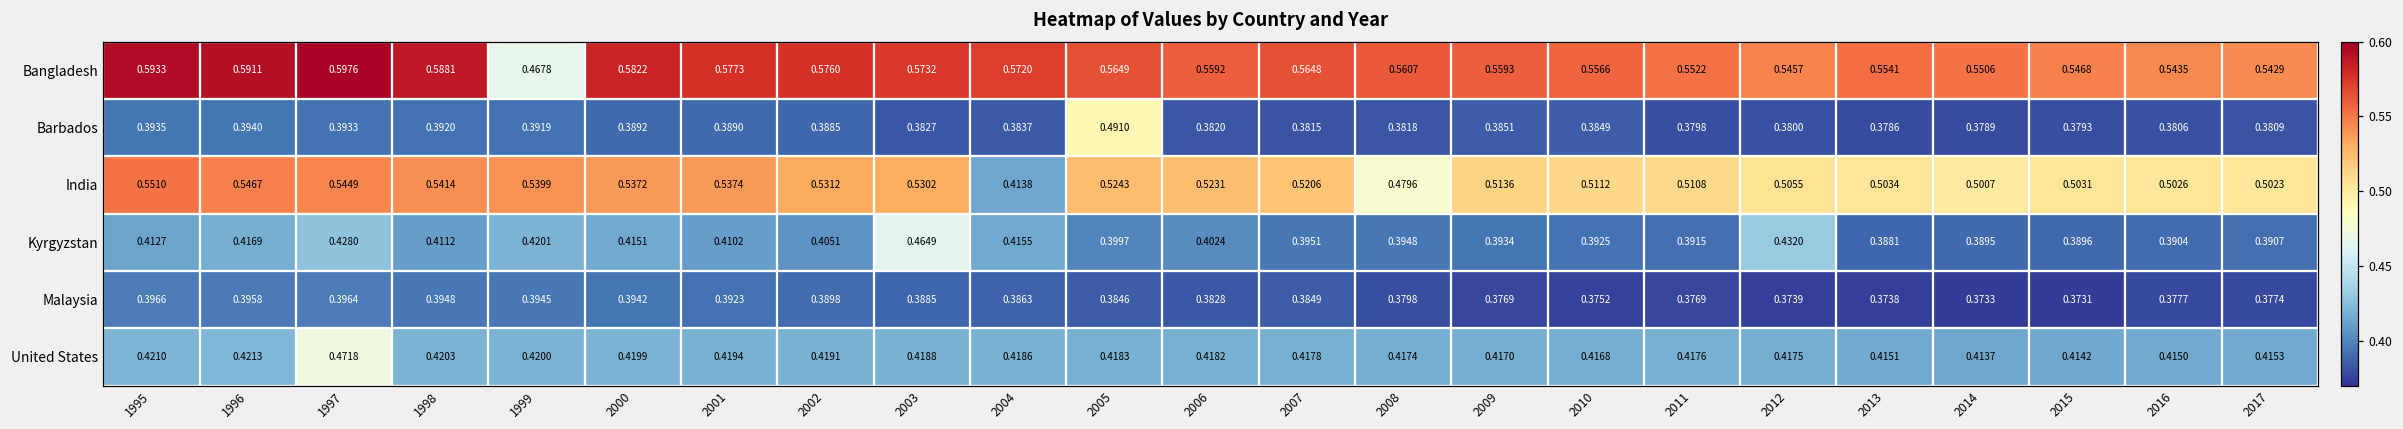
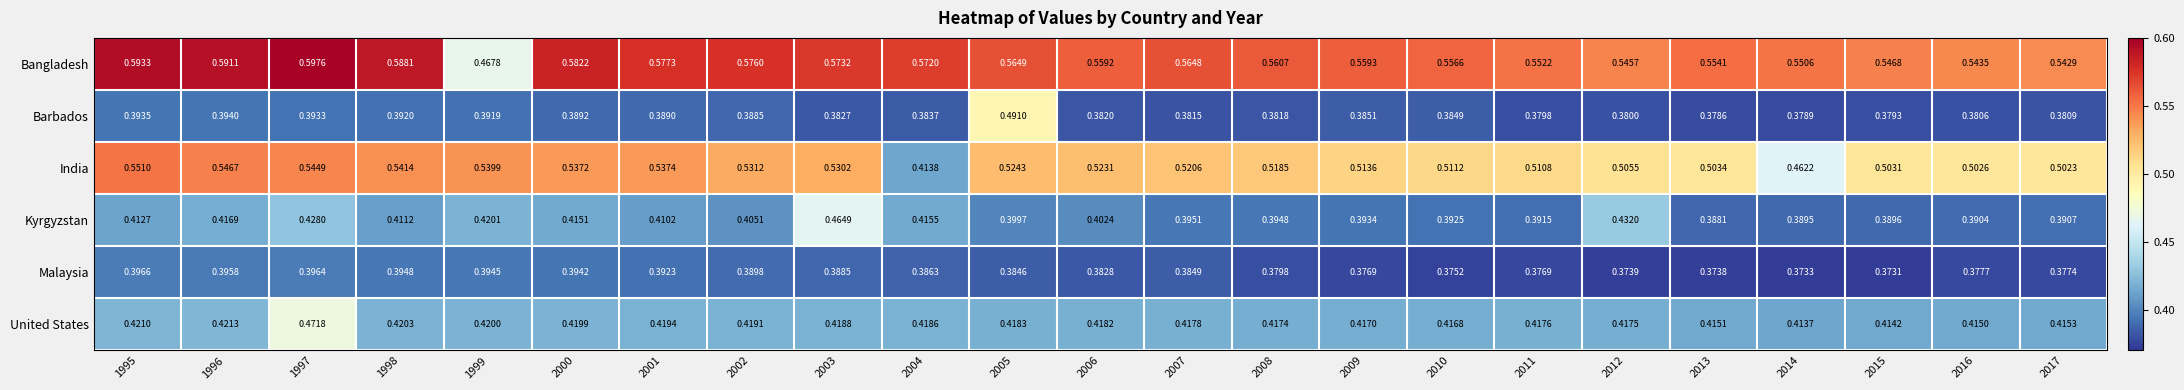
  {
    "Bangladesh": {
      "1995": 0.5933,
      "1996": 0.5911,
      "1997": 0.5976,
      "1998": 0.5881,
      "1999": 0.4678,
      "2000": 0.5822,
      "2001": 0.5773,
      "2002": 0.5760,
      "2003": 0.5732,
      "2004": 0.5720,
      "2005": 0.5649,
      "2006": 0.5592,
      "2007": 0.5648,
      "2008": 0.5607,
      "2009": 0.5593,
      "2010": 0.5566,
      "2011": 0.5522,
      "2012": 0.5457,
      "2013": 0.5541,
      "2014": 0.5506,
      "2015": 0.5468,
      "2016": 0.5435,
      "2017": 0.5429
    },
    "Barbados": {
      "1995": 0.3935,
      "1996": 0.3940,
      "1997": 0.3933,
      "1998": 0.3920,
      "1999": 0.3919,
      "2000": 0.3892,
      "2001": 0.3890,
      "2002": 0.3885,
      "2003": 0.3827,
      "2004": 0.3837,
      "2005": 0.4910,
      "2006": 0.3820,
      "2007": 0.3815,
      "2008": 0.3818,
      "2009": 0.3851,
      "2010": 0.3849,
      "2011": 0.3798,
      "2012": 0.3800,
      "2013": 0.3786,
      "2014": 0.3789,
      "2015": 0.3793,
      "2016": 0.3806,
      "2017": 0.3809
    },
    "India": {
      "1995": 0.5510,
      "1996": 0.5467,
      "1997": 0.5449,
      "1998": 0.5414,
      "1999": 0.5399,
      "2000": 0.5372,
      "2001": 0.5374,
      "2002": 0.5312,
      "2003": 0.5302,
      "2004": 0.4138,
      "2005": 0.5243,
      "2006": 0.5231,
      "2007": 0.5206,
-     "2008": 0.4796,
+     "2008": 0.5185,
      "2009": 0.5136,
      "2010": 0.5112,
      "2011": 0.5108,
      "2012": 0.5055,
      "2013": 0.5034,
-     "2014": 0.5007,
+     "2014": 0.4622,
      "2015": 0.5031,
      "2016": 0.5026,
      "2017": 0.5023
    },
    "Kyrgyzstan": {
      "1995": 0.4127,
      "1996": 0.4169,
      "1997": 0.4280,
      "1998": 0.4112,
      "1999": 0.4201,
      "2000": 0.4151,
      "2001": 0.4102,
      "2002": 0.4051,
      "2003": 0.4649,
      "2004": 0.4155,
      "2005": 0.3997,
      "2006": 0.4024,
      "2007": 0.3951,
      "2008": 0.3948,
      "2009": 0.3934,
      "2010": 0.3925,
      "2011": 0.3915,
      "2012": 0.4320,
      "2013": 0.3881,
      "2014": 0.3895,
      "2015": 0.3896,
      "2016": 0.3904,
      "2017": 0.3907
    },
    "Malaysia": {
      "1995": 0.3966,
      "1996": 0.3958,
      "1997": 0.3964,
      "1998": 0.3948,
      "1999": 0.3945,
      "2000": 0.3942,
      "2001": 0.3923,
      "2002": 0.3898,
      "2003": 0.3885,
      "2004": 0.3863,
      "2005": 0.3846,
      "2006": 0.3828,
      "2007": 0.3849,
      "2008": 0.3798,
      "2009": 0.3769,
      "2010": 0.3752,
      "2011": 0.3769,
      "2012": 0.3739,
      "2013": 0.3738,
      "2014": 0.3733,
      "2015": 0.3731,
      "2016": 0.3777,
      "2017": 0.3774
    },
    "United States": {
      "1995": 0.4210,
      "1996": 0.4213,
      "1997": 0.4718,
      "1998": 0.4203,
      "1999": 0.4200,
      "2000": 0.4199,
      "2001": 0.4194,
      "2002": 0.4191,
      "2003": 0.4188,
      "2004": 0.4186,
      "2005": 0.4183,
      "2006": 0.4182,
      "2007": 0.4178,
      "2008": 0.4174,
      "2009": 0.4170,
      "2010": 0.4168,
      "2011": 0.4176,
      "2012": 0.4175,
      "2013": 0.4151,
      "2014": 0.4137,
      "2015": 0.4142,
      "2016": 0.4150,
      "2017": 0.4153
    }
  }
